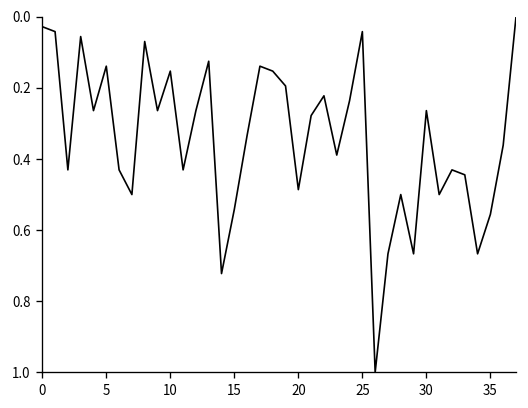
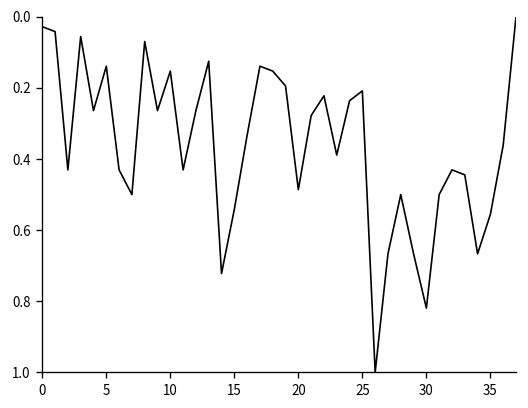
  {
    "0": 0.03,
    "5": 0.14,
    "10": 0.15,
    "15": 0.54,
    "20": 0.49,
-   "25": 0.04,
-   "30": 0.26,
+   "25": 0.21,
+   "30": 0.82,
    "35": 0.56
  }
